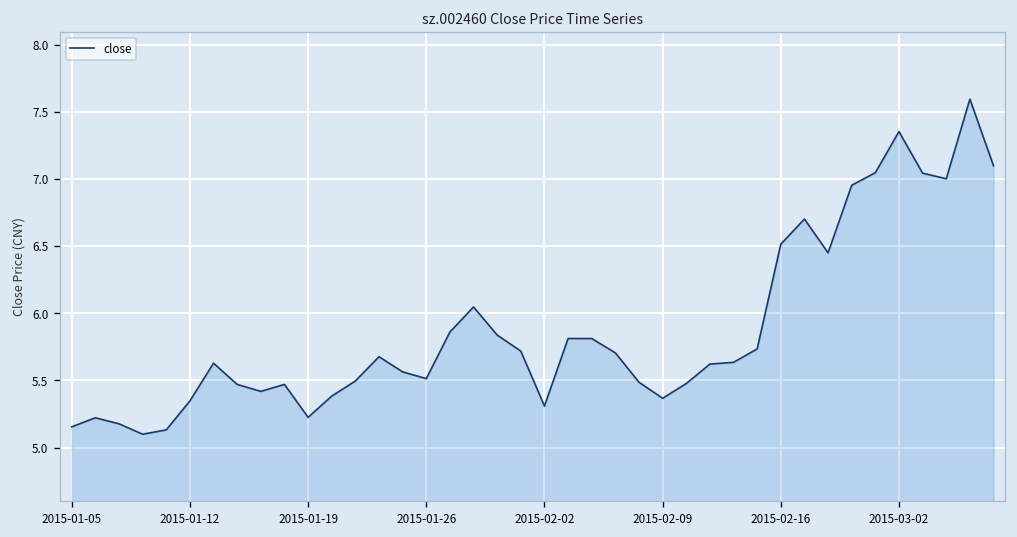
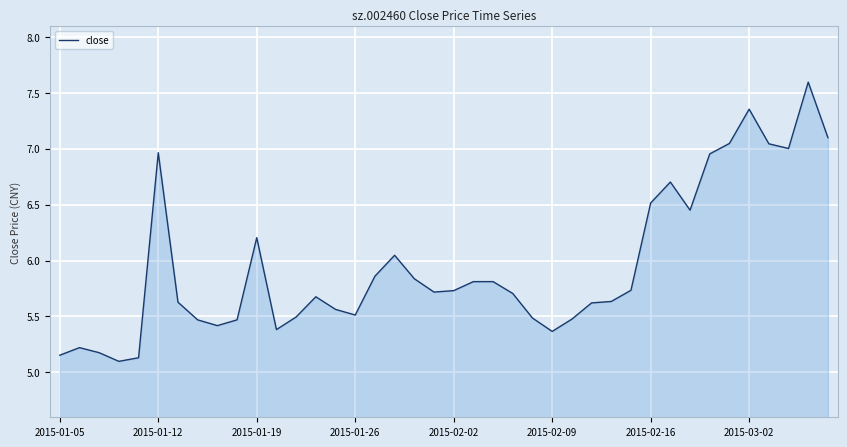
  {
    "2015-01-05": 5.15,
-   "2015-01-12": 5.35,
-   "2015-01-19": 5.22,
+   "2015-01-12": 6.96,
+   "2015-01-19": 6.20,
    "2015-01-26": 5.51,
-   "2015-02-02": 5.31,
+   "2015-02-02": 5.73,
    "2015-02-09": 5.37,
    "2015-02-16": 6.51,
    "2015-03-02": 7.35
  }
